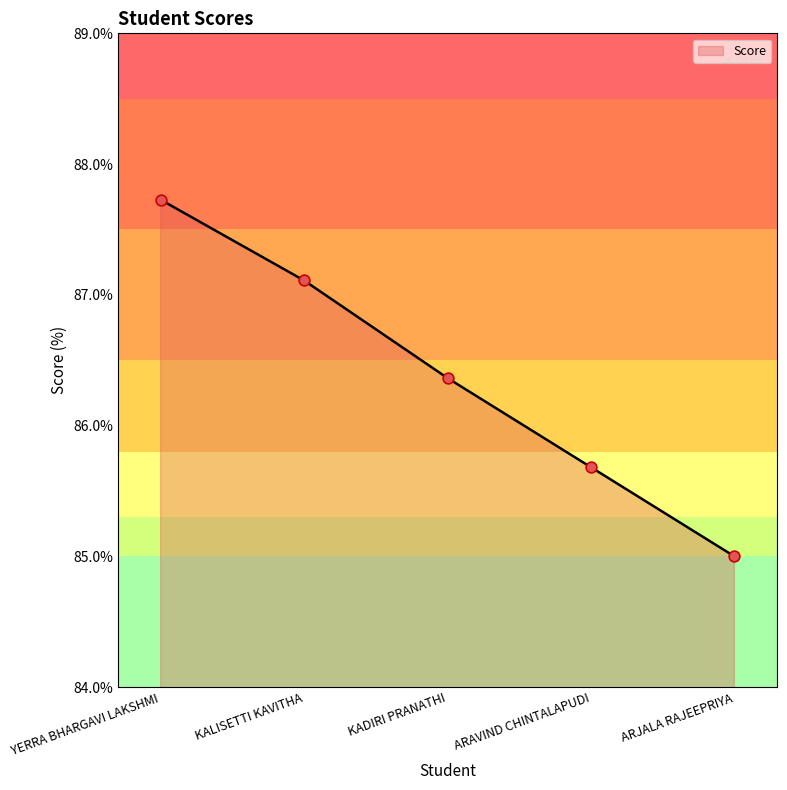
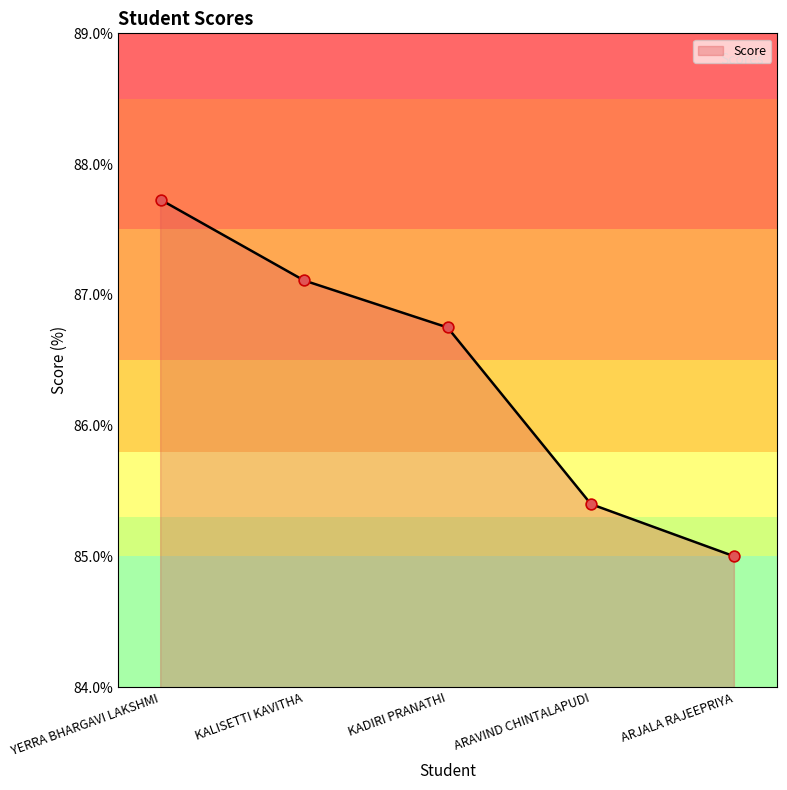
  {
    "YERRA BHARGAVI LAKSHMI": "87.73%",
    "KALISETTI KAVITHA": "87.11%",
-   "KADIRI PRANATHI": "86.36%",
-   "ARAVIND CHINTALAPUDI": "85.68%",
+   "KADIRI PRANATHI": "86.75%",
+   "ARAVIND CHINTALAPUDI": "85.40%",
    "ARJALA RAJEEPRIYA": "85.00%"
  }
